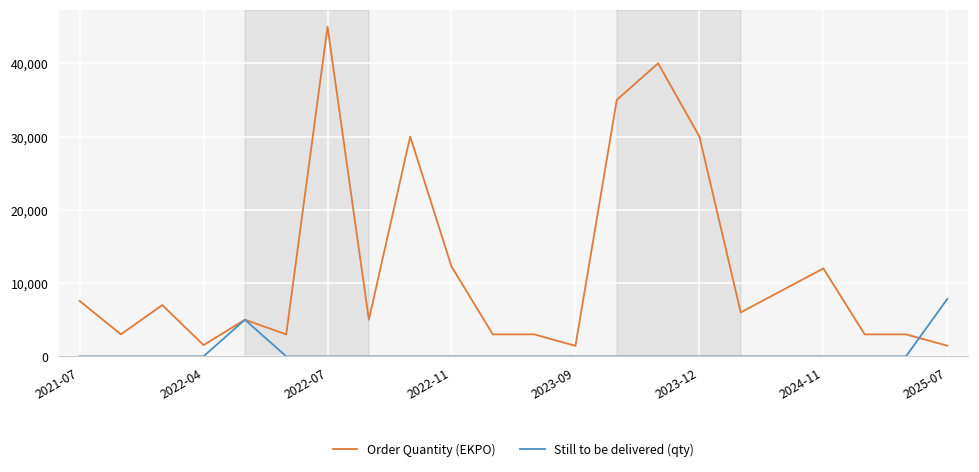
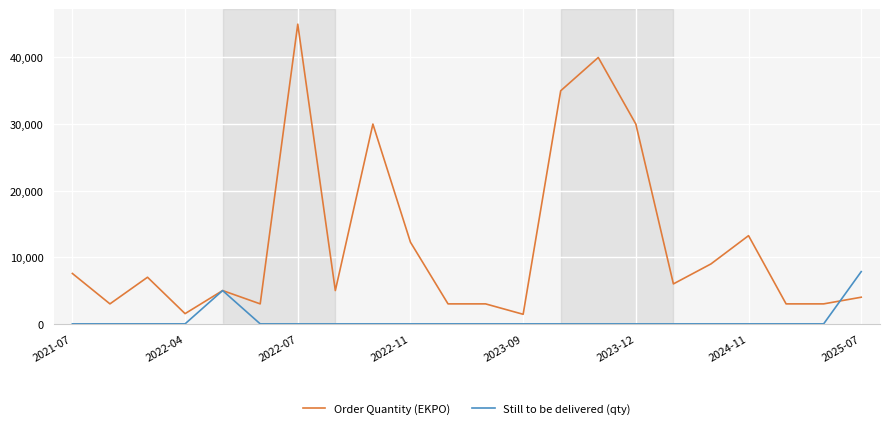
  {
    "Order Quantity (EKPO)": {
      "2021-07": "8,000",
      "2022-04": "2,000",
      "2022-07": "45,000",
      "2022-11": "12,000",
      "2023-09": "1,000",
      "2023-12": "30,000",
-     "2024-11": "12,000",
-     "2025-07": "1,000"
+     "2024-11": "13,000",
+     "2025-07": "4,000"
    },
    "Still to be delivered (qty)": {
      "2021-07": "0",
      "2022-04": "0",
      "2022-07": "0",
      "2022-11": "0",
      "2023-09": "0",
      "2023-12": "0",
      "2024-11": "0",
      "2025-07": "8,000"
    }
  }
